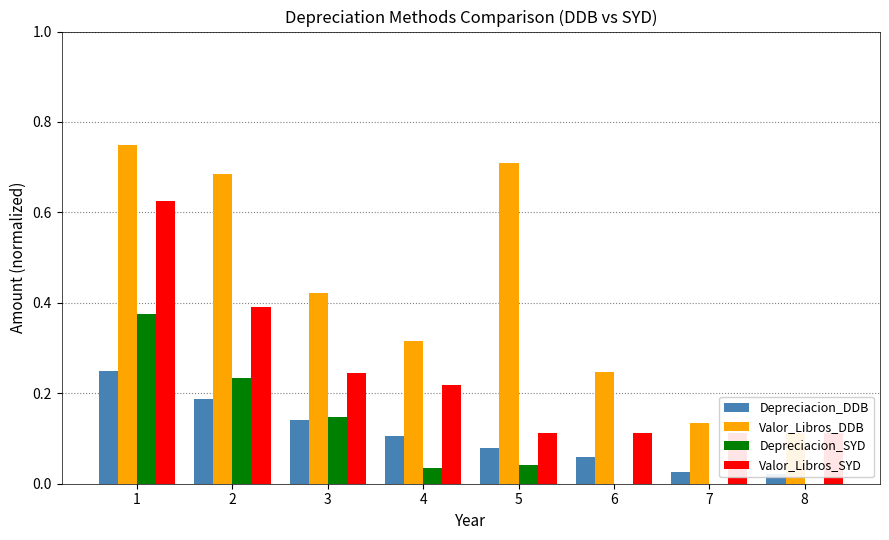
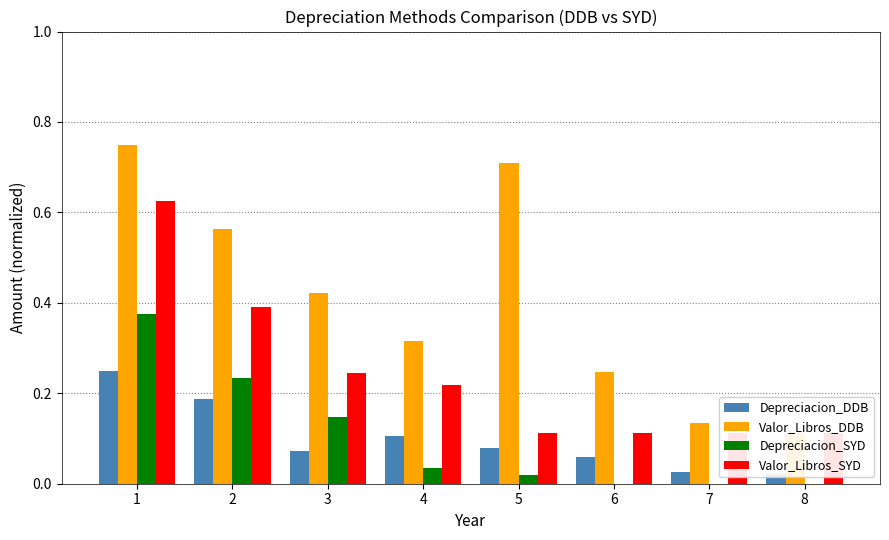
  {
    "Depreciacion_DDB": {
      "1": 0.25,
      "2": 0.19,
-     "3": 0.14,
+     "3": 0.07,
      "4": 0.11,
      "5": 0.08,
      "6": 0.06,
      "7": 0.03
    },
    "Valor_Libros_DDB": {
      "1": 0.75,
-     "2": 0.69,
+     "2": 0.56,
      "3": 0.42,
      "4": 0.32,
      "5": 0.71,
      "6": 0.25,
      "7": 0.13
    },
    "Depreciacion_SYD": {
      "1": 0.38,
      "2": 0.23,
      "3": 0.15,
      "4": 0.03,
-     "5": 0.04,
+     "5": 0.02,
      "6": 0.00,
      "7": 0.00,
      "8": 0.00
    },
    "Valor_Libros_SYD": {
      "1": 0.63,
      "2": 0.39,
      "3": 0.24,
      "4": 0.22,
      "5": 0.11,
      "6": 0.11
    }
  }
